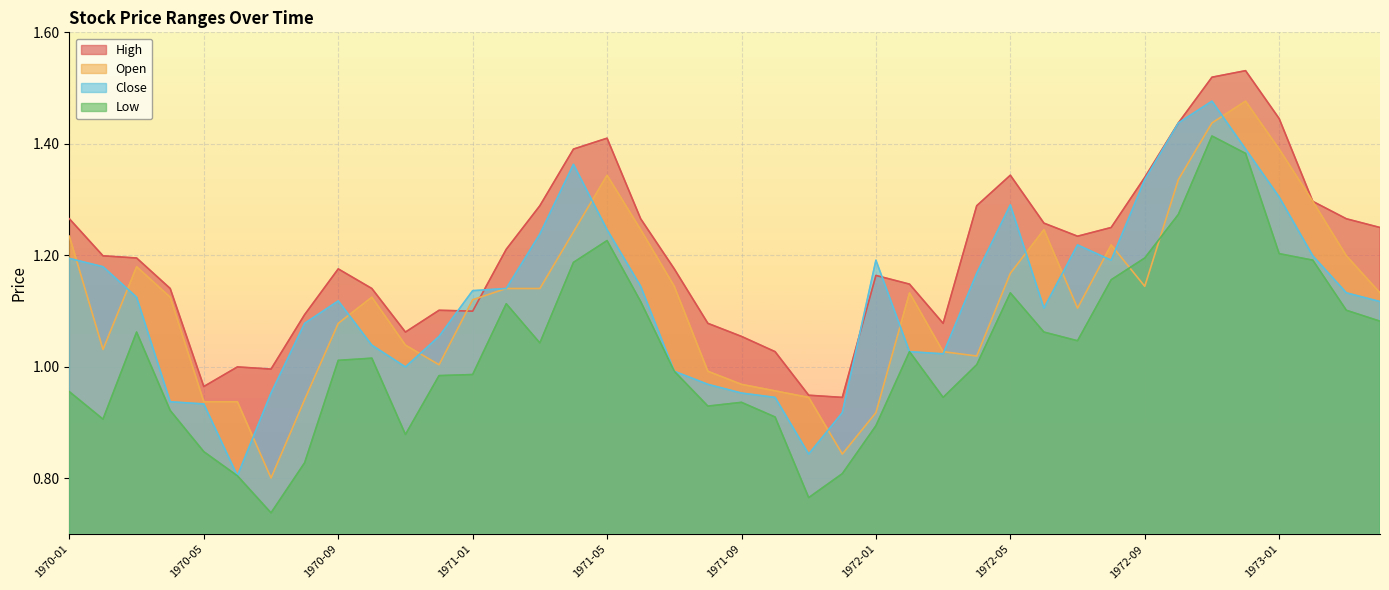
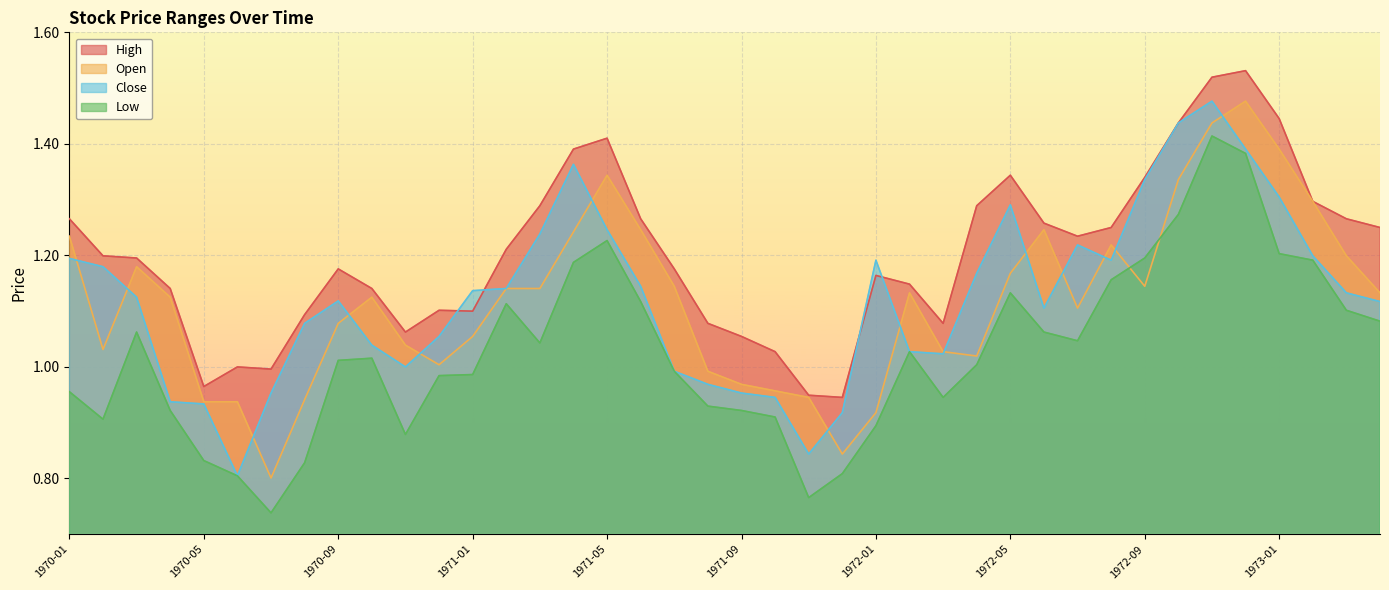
  {
    "High": {
      "1970-01": 1.27,
      "1970-05": 0.96,
      "1970-09": 1.18,
      "1971-01": 1.10,
      "1971-05": 1.41,
      "1971-09": 1.05,
      "1972-01": 1.16,
      "1972-05": 1.34,
      "1973-01": 1.45
    },
    "Open": {
      "1970-01": 1.23,
      "1970-09": 1.08,
-     "1971-01": 1.12,
+     "1971-01": 1.05,
      "1971-05": 1.34,
      "1971-09": 0.97,
      "1972-01": 0.92,
      "1972-05": 1.17,
      "1972-09": 1.14,
      "1973-01": 1.39
    },
    "Close": {
      "1970-01": 1.19,
      "1970-09": 1.12,
      "1971-01": 1.14,
      "1971-05": 1.25,
      "1971-09": 0.95,
      "1972-01": 1.19,
      "1972-05": 1.29,
      "1973-01": 1.30
    },
    "Low": {
      "1970-01": 0.96,
-     "1970-05": 0.85,
+     "1970-05": 0.83,
      "1970-09": 1.01,
      "1971-01": 0.99,
      "1971-05": 1.23,
-     "1971-09": 0.94,
+     "1971-09": 0.92,
      "1972-01": 0.89,
      "1972-05": 1.13,
      "1972-09": 1.20,
      "1973-01": 1.20
    }
  }
